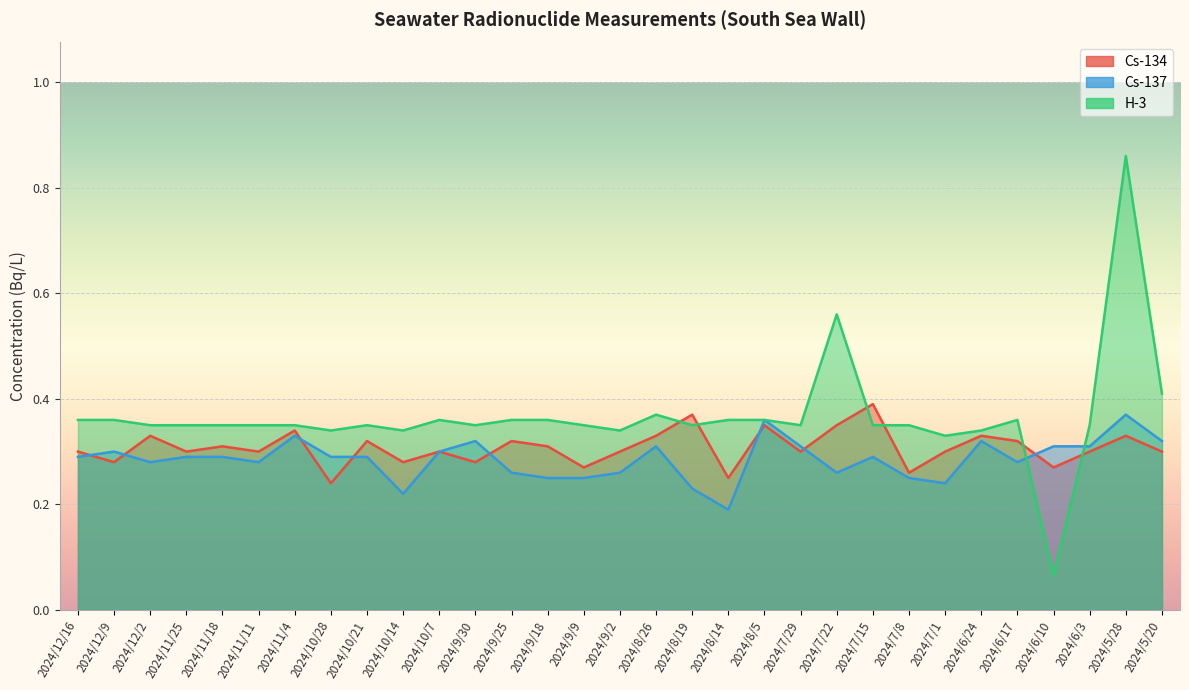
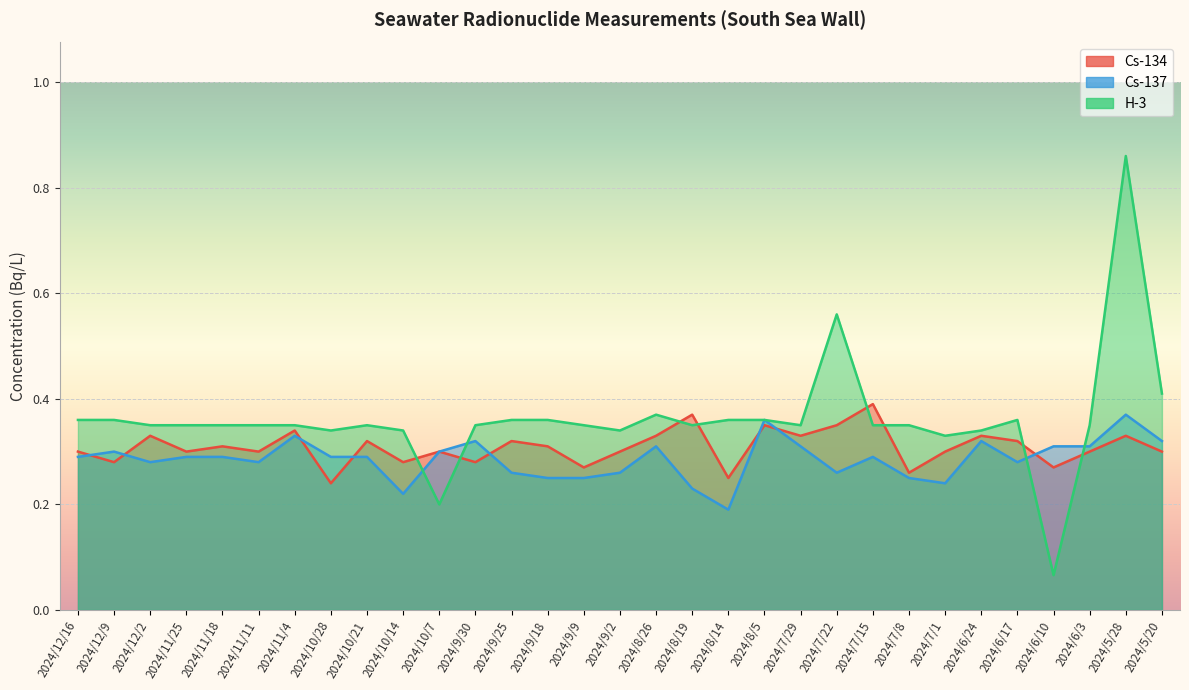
  {
    "Cs-134": {
      "2024/12/16": 0.30,
      "2024/12/9": 0.28,
      "2024/12/2": 0.33,
      "2024/11/25": 0.30,
      "2024/11/18": 0.31,
      "2024/11/11": 0.30,
      "2024/11/4": 0.34,
      "2024/10/28": 0.24,
      "2024/10/21": 0.32,
      "2024/10/14": 0.28,
      "2024/9/30": 0.28,
      "2024/9/25": 0.32,
      "2024/9/18": 0.31,
      "2024/9/9": 0.27,
      "2024/9/2": 0.30,
      "2024/8/26": 0.33,
      "2024/8/19": 0.37,
      "2024/8/14": 0.25,
      "2024/8/5": 0.35,
-     "2024/7/29": 0.30,
+     "2024/7/29": 0.33,
      "2024/7/22": 0.35,
      "2024/7/15": 0.39,
      "2024/7/8": 0.26,
      "2024/7/1": 0.30,
      "2024/6/24": 0.33,
      "2024/6/17": 0.32,
      "2024/6/10": 0.27,
      "2024/6/3": 0.30,
      "2024/5/28": 0.33,
      "2024/5/20": 0.30
    },
    "Cs-137": {
      "2024/12/16": 0.29,
      "2024/12/9": 0.30,
      "2024/12/2": 0.28,
      "2024/11/25": 0.29,
      "2024/11/18": 0.29,
      "2024/11/11": 0.28,
      "2024/11/4": 0.33,
      "2024/10/28": 0.29,
      "2024/10/21": 0.29,
      "2024/10/14": 0.22,
      "2024/9/30": 0.32,
      "2024/9/25": 0.26,
      "2024/9/18": 0.25,
      "2024/9/9": 0.25,
      "2024/9/2": 0.26,
      "2024/8/26": 0.31,
      "2024/8/19": 0.23,
      "2024/8/14": 0.19,
      "2024/7/29": 0.31,
      "2024/7/22": 0.26,
      "2024/7/15": 0.29,
      "2024/7/8": 0.25,
      "2024/7/1": 0.24,
      "2024/6/24": 0.32,
      "2024/6/17": 0.28,
      "2024/6/10": 0.31,
      "2024/6/3": 0.31,
      "2024/5/28": 0.37,
      "2024/5/20": 0.32
    },
    "H-3": {
      "2024/12/16": 0.36,
      "2024/12/9": 0.36,
      "2024/12/2": 0.35,
      "2024/11/25": 0.35,
      "2024/11/18": 0.35,
      "2024/11/11": 0.35,
      "2024/11/4": 0.35,
      "2024/10/28": 0.34,
      "2024/10/21": 0.35,
      "2024/10/14": 0.34,
-     "2024/10/7": 0.36,
+     "2024/10/7": 0.20,
      "2024/9/30": 0.35,
      "2024/9/25": 0.36,
      "2024/9/18": 0.36,
      "2024/9/9": 0.35,
      "2024/9/2": 0.34,
      "2024/8/26": 0.37,
      "2024/8/19": 0.35,
      "2024/8/14": 0.36,
      "2024/7/29": 0.35,
      "2024/7/22": 0.56,
      "2024/7/15": 0.35,
      "2024/7/8": 0.35,
      "2024/7/1": 0.33,
      "2024/6/24": 0.34,
      "2024/6/17": 0.36,
      "2024/6/10": 0.07,
      "2024/6/3": 0.35,
      "2024/5/28": 0.86,
      "2024/5/20": 0.41
    }
  }
